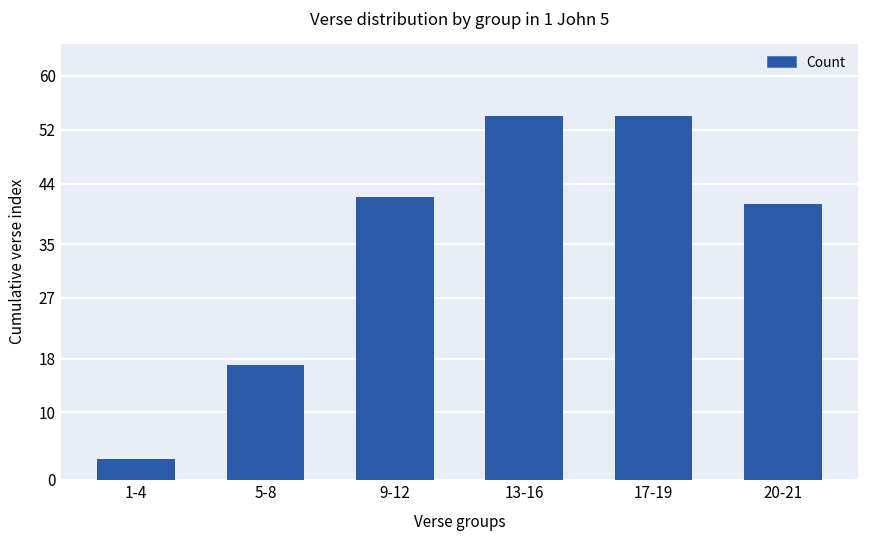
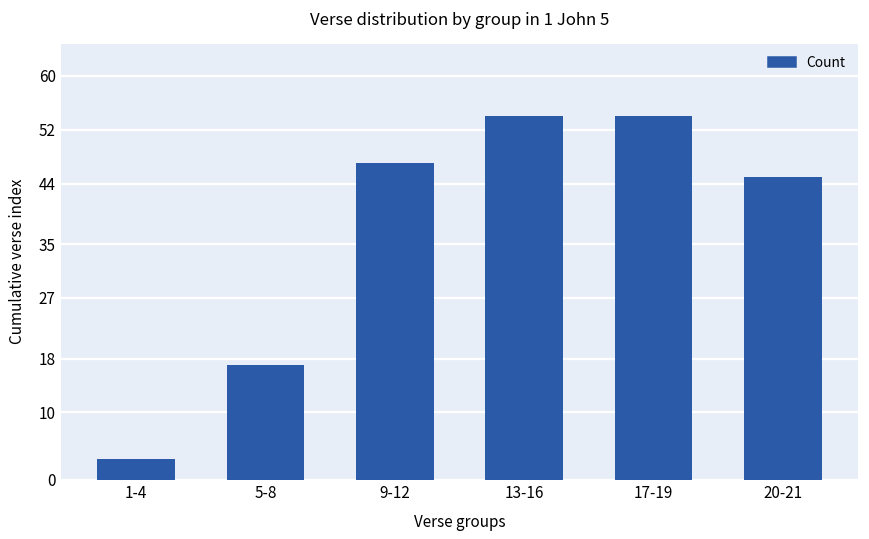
  {
    "1-4": 3,
    "5-8": 17,
-   "9-12": 42,
+   "9-12": 47,
    "13-16": 54,
    "17-19": 54,
-   "20-21": 41
+   "20-21": 45
  }
